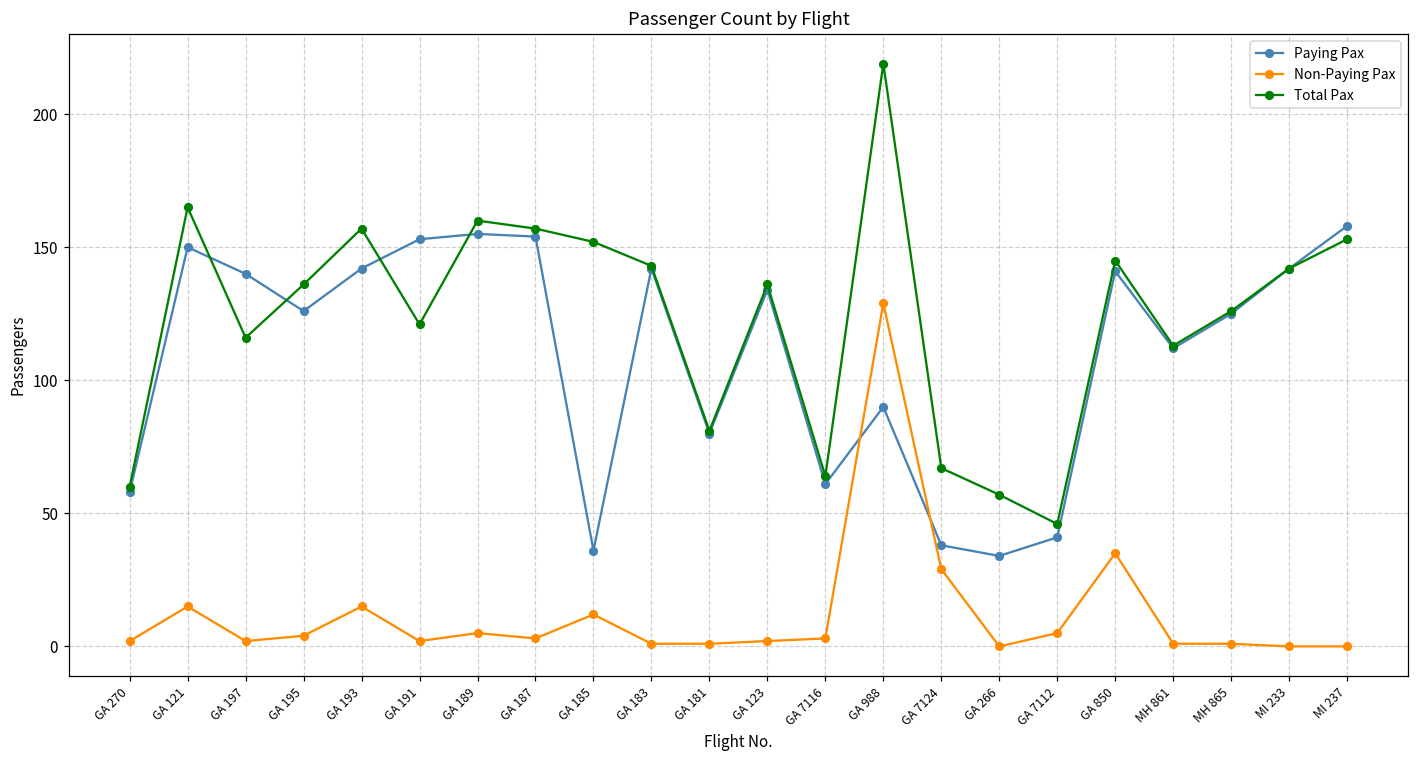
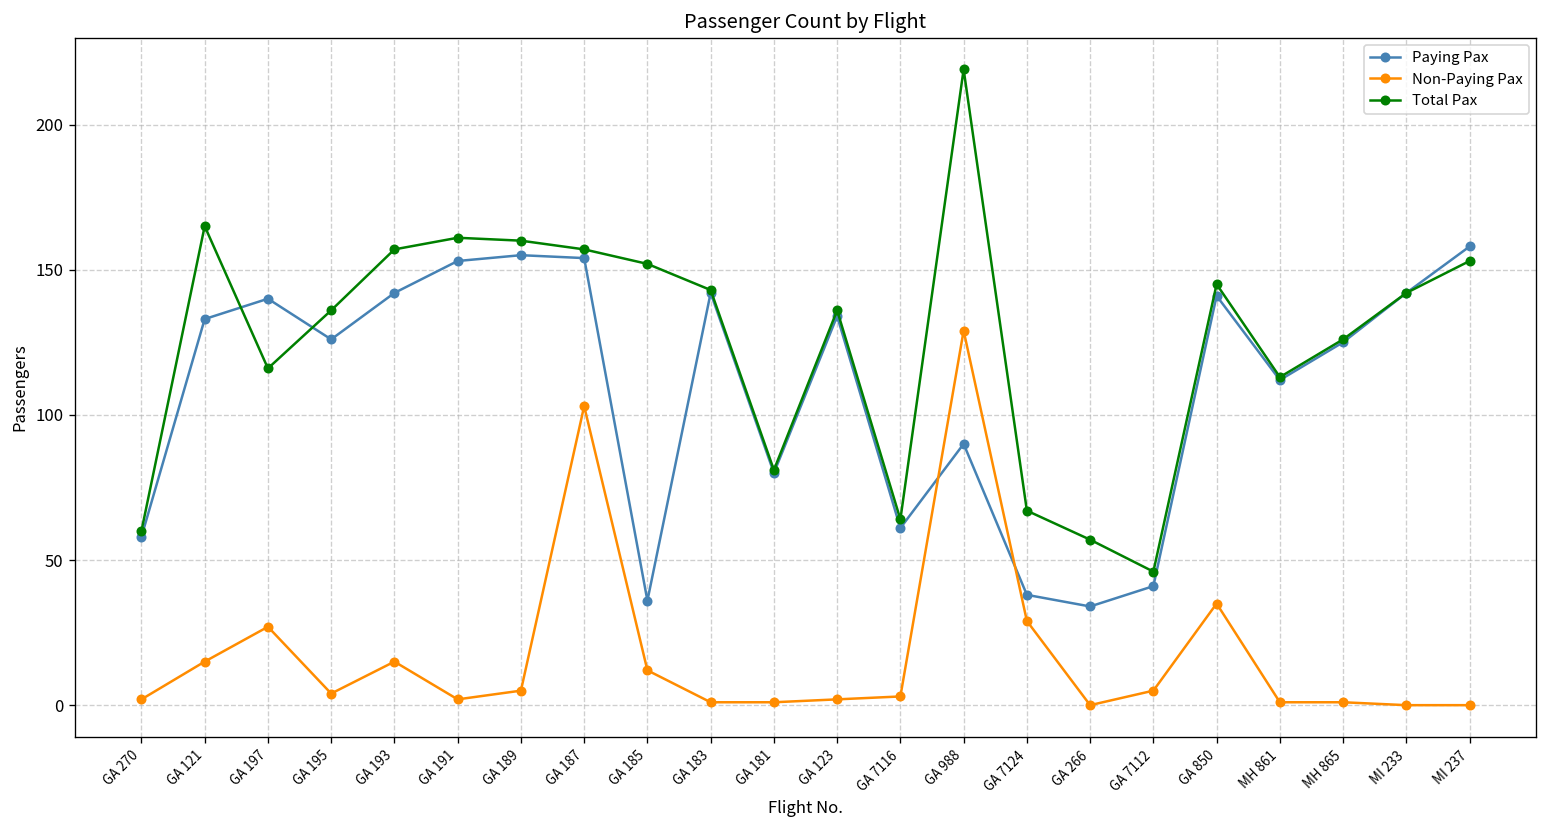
  {
    "Paying Pax": {
      "GA 270": 58,
-     "GA 121": 150,
+     "GA 121": 133,
      "GA 197": 140,
      "GA 195": 126,
      "GA 193": 142,
      "GA 191": 153,
      "GA 189": 155,
      "GA 187": 154,
      "GA 185": 36,
      "GA 123": 134,
      "GA 7116": 61,
      "GA 988": 90,
      "GA 7124": 38,
      "GA 266": 34,
      "GA 7112": 41,
      "GA 850": 141,
      "MI 237": 158
    },
    "Non-Paying Pax": {
      "GA 270": 2,
      "GA 121": 15,
-     "GA 197": 2,
+     "GA 197": 27,
      "GA 195": 4,
      "GA 193": 15,
      "GA 191": 2,
      "GA 189": 5,
-     "GA 187": 3,
+     "GA 187": 103,
      "GA 185": 12,
      "GA 183": 1,
      "GA 181": 1,
      "GA 123": 2,
      "GA 7116": 3,
      "GA 988": 129,
      "GA 7124": 29,
      "GA 266": 0,
      "GA 7112": 5,
      "GA 850": 35,
      "MH 861": 1,
      "MH 865": 1,
      "MI 233": 0,
      "MI 237": 0
    },
    "Total Pax": {
      "GA 270": 60,
      "GA 121": 165,
      "GA 197": 116,
      "GA 195": 136,
      "GA 193": 157,
-     "GA 191": 121,
+     "GA 191": 161,
      "GA 189": 160,
      "GA 187": 157,
      "GA 185": 152,
      "GA 123": 136,
      "GA 7116": 64,
      "GA 988": 219,
      "GA 7124": 67,
      "GA 266": 57,
      "GA 7112": 46,
      "GA 850": 145,
      "MI 237": 153
    }
  }
